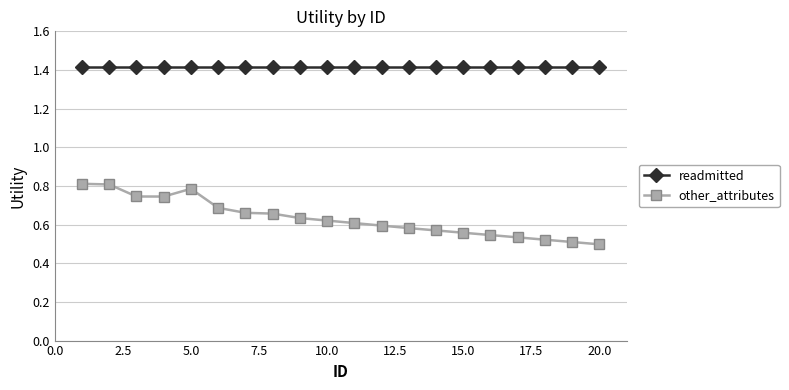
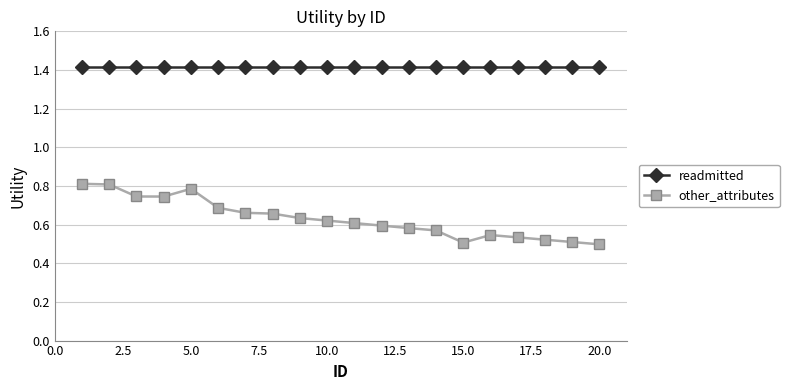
  {
    "readmitted": {
      "5.0": 1.41,
      "10.0": 1.41,
      "15.0": 1.41,
      "20.0": 1.41
    },
    "other_attributes": {
      "5.0": 0.79,
      "10.0": 0.62,
-     "15.0": 0.56,
+     "15.0": 0.51,
      "20.0": 0.50
    }
  }
